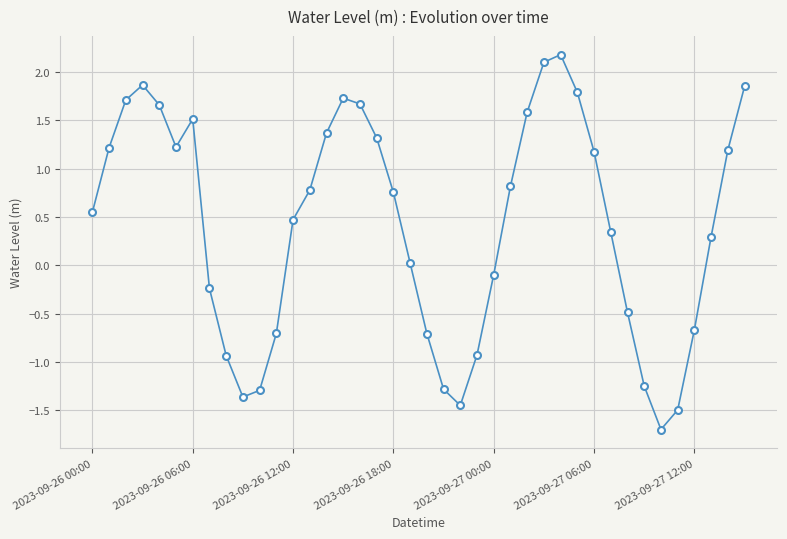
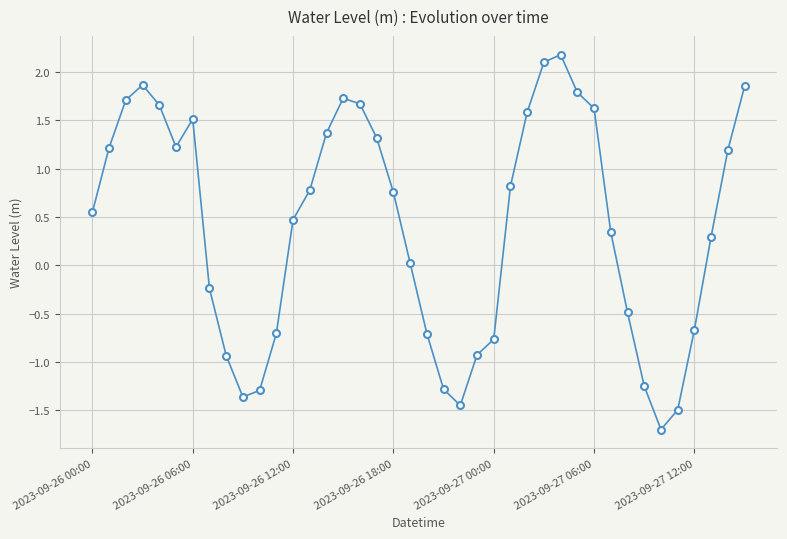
  {
    "2023-09-26 00:00": 0.6,
    "2023-09-26 06:00": 1.5,
    "2023-09-26 12:00": 0.5,
    "2023-09-26 18:00": 0.8,
-   "2023-09-27 00:00": -0.1,
-   "2023-09-27 06:00": 1.2,
+   "2023-09-27 00:00": -0.8,
+   "2023-09-27 06:00": 1.6,
    "2023-09-27 12:00": -0.7
  }
